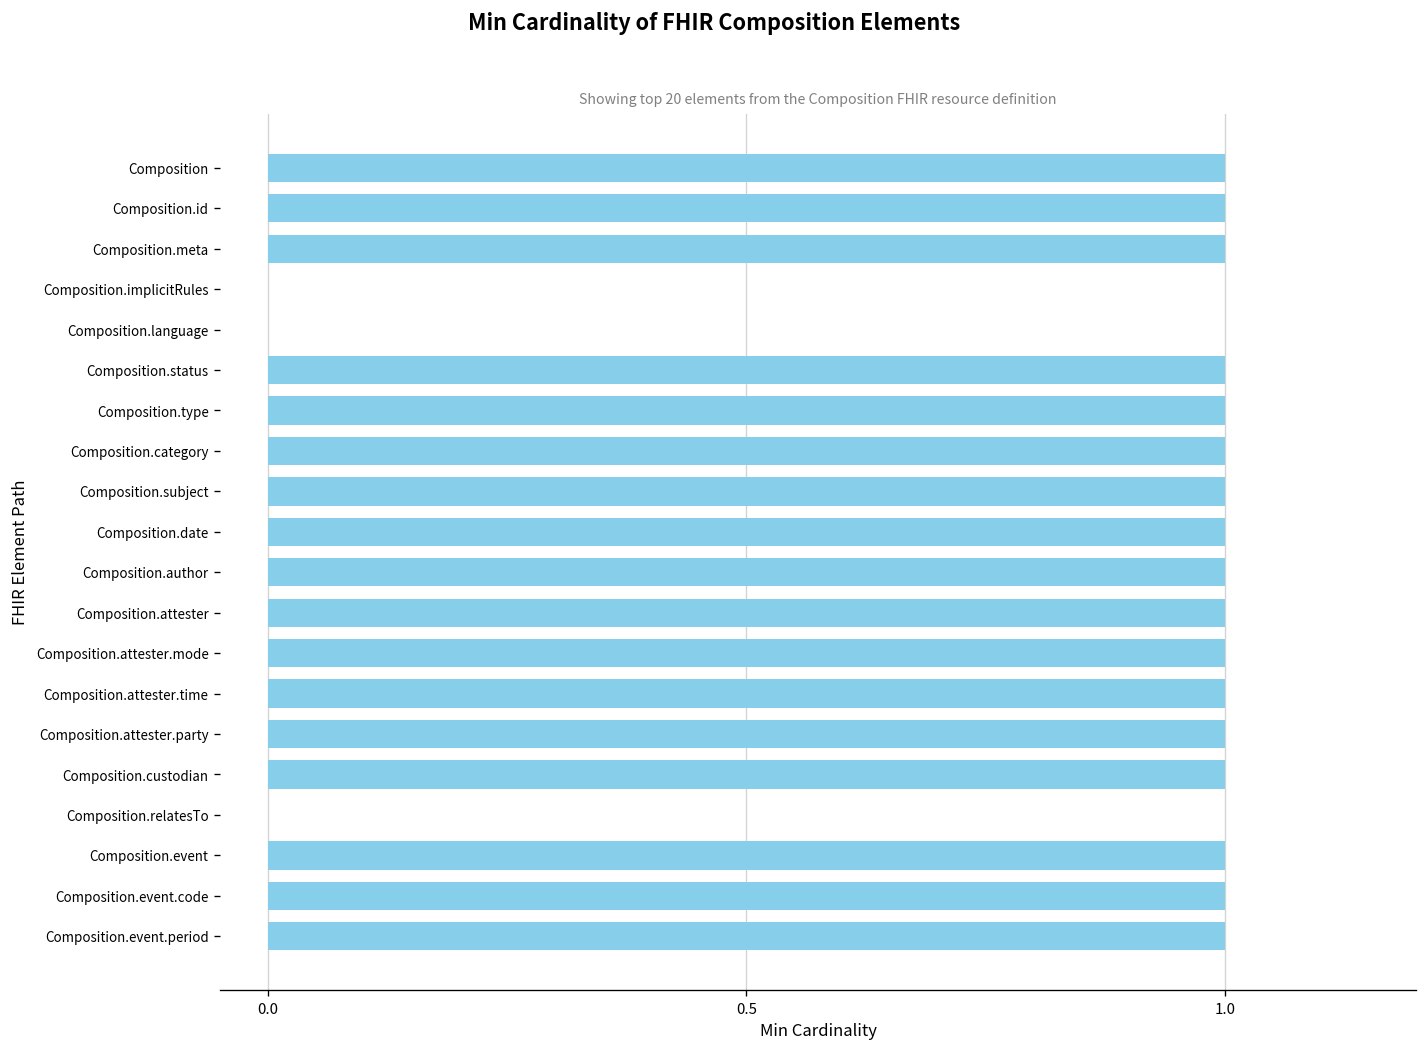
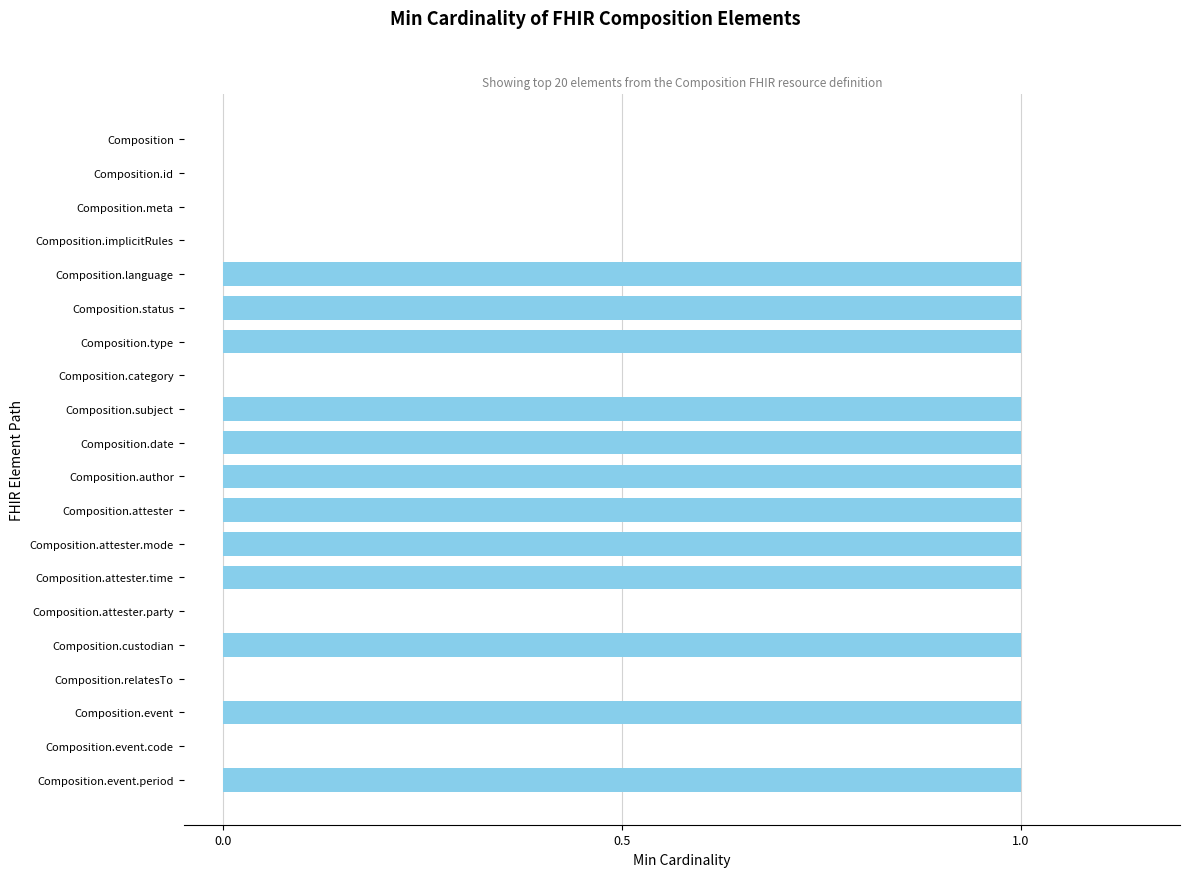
  {
-   "Composition": 1,
-   "Composition.id": 1,
-   "Composition.meta": 1,
+   "Composition": 0,
+   "Composition.id": 0,
+   "Composition.meta": 0,
    "Composition.implicitRules": 0,
-   "Composition.language": 0,
+   "Composition.language": 1,
    "Composition.status": 1,
    "Composition.type": 1,
-   "Composition.category": 1,
+   "Composition.category": 0,
    "Composition.subject": 1,
    "Composition.date": 1,
    "Composition.author": 1,
    "Composition.attester": 1,
    "Composition.attester.mode": 1,
    "Composition.attester.time": 1,
-   "Composition.attester.party": 1,
+   "Composition.attester.party": 0,
    "Composition.custodian": 1,
    "Composition.relatesTo": 0,
    "Composition.event": 1,
-   "Composition.event.code": 1,
+   "Composition.event.code": 0,
    "Composition.event.period": 1
  }
